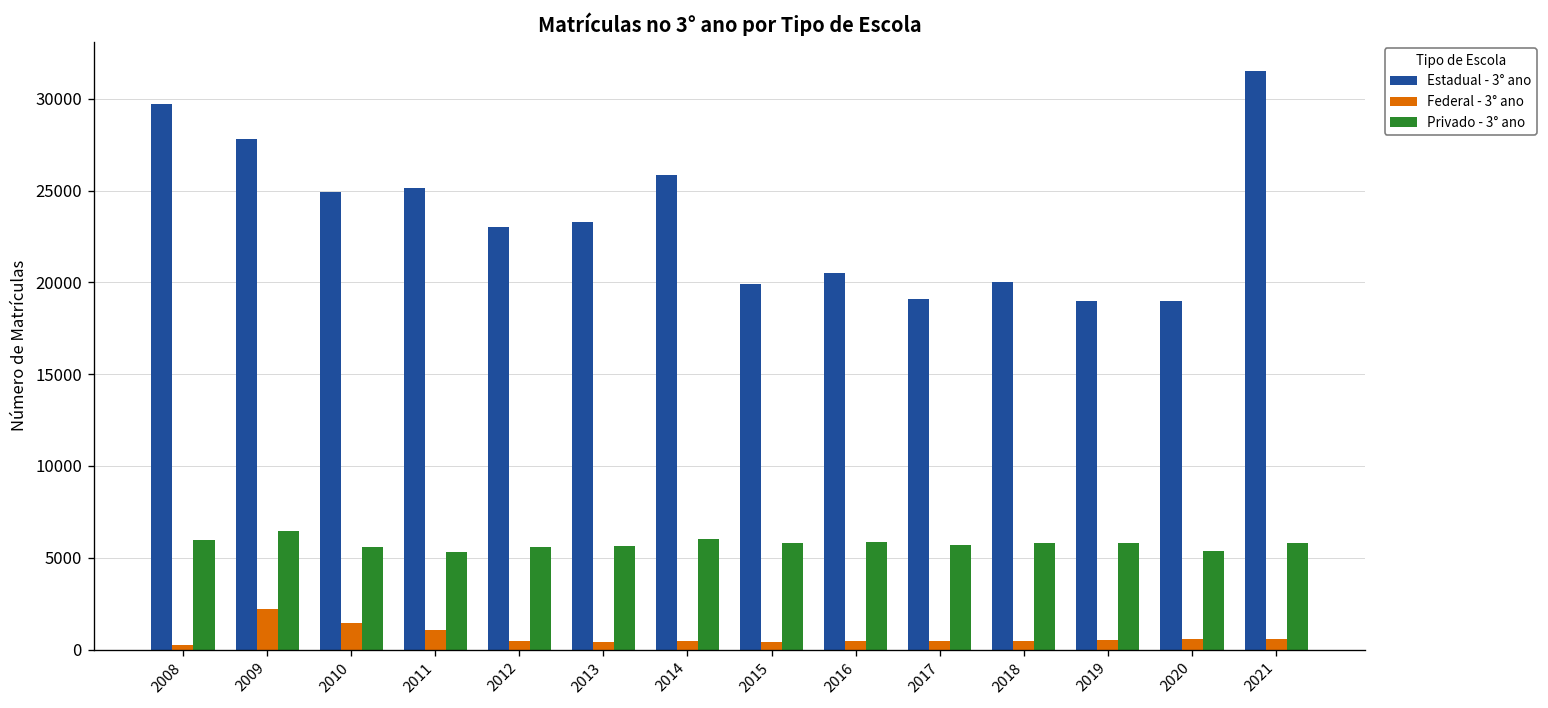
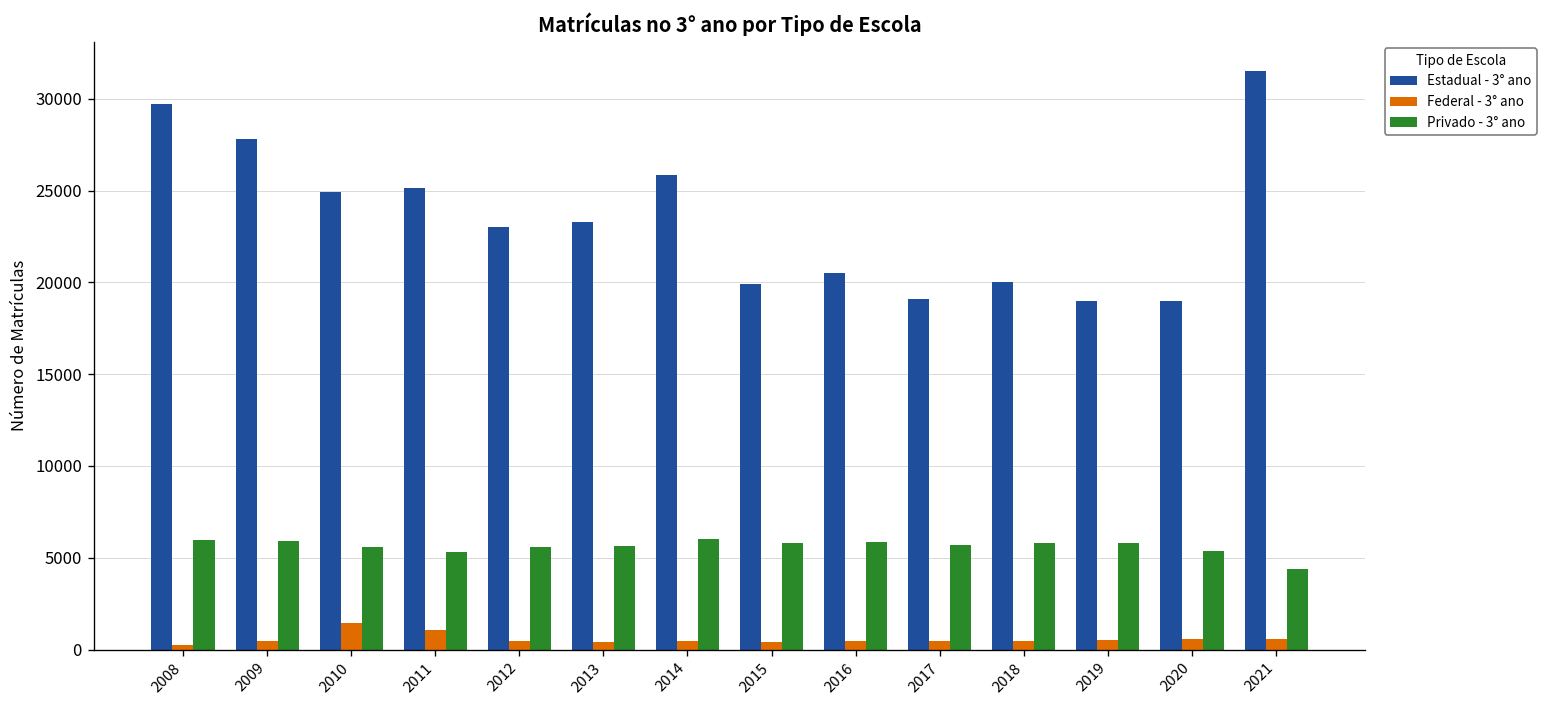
  {
    "Estadual - 3° ano": {
      "2008": 29700,
      "2009": 27800,
      "2010": 24900,
      "2011": 25200,
      "2012": 23000,
      "2013": 23300,
      "2014": 25900,
      "2015": 19900,
      "2016": 20500,
      "2017": 19100,
      "2018": 20000,
      "2019": 19000,
      "2020": 19000,
      "2021": 31500
    },
    "Federal - 3° ano": {
      "2008": 200,
-     "2009": 2200,
+     "2009": 400,
      "2010": 1400,
      "2011": 1000,
      "2012": 500,
      "2013": 400,
      "2014": 500,
      "2015": 400,
      "2016": 500,
      "2017": 400,
      "2018": 500,
      "2019": 500,
      "2020": 500,
      "2021": 600
    },
    "Privado - 3° ano": {
      "2008": 6000,
-     "2009": 6500,
+     "2009": 5900,
      "2010": 5600,
      "2011": 5300,
      "2012": 5600,
      "2013": 5700,
      "2014": 6000,
      "2015": 5800,
      "2016": 5900,
      "2017": 5700,
      "2018": 5800,
      "2019": 5800,
      "2020": 5400,
-     "2021": 5800
+     "2021": 4400
    }
  }
